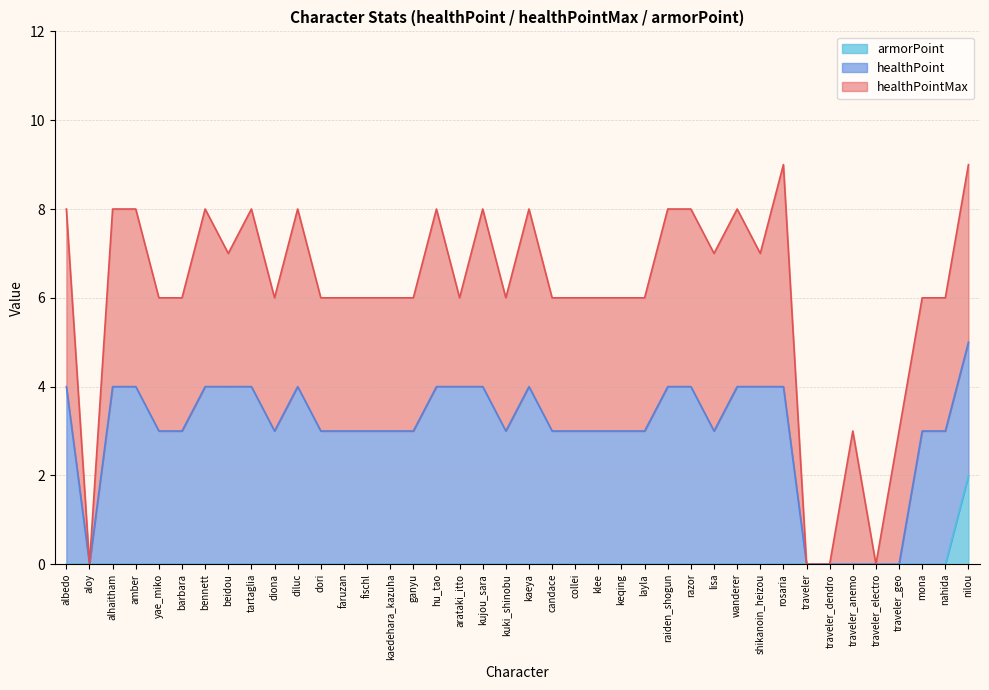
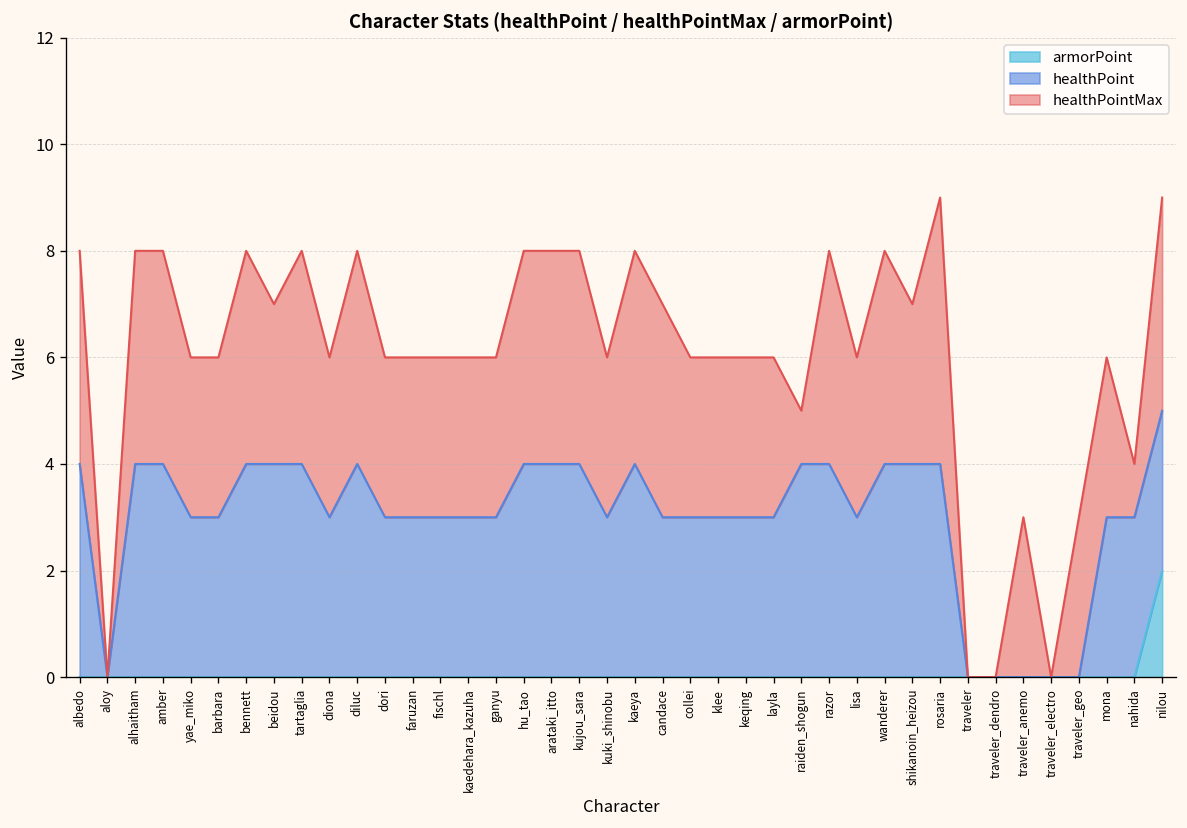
  {
    "healthPointMax": {
      "albedo": 4,
      "alhaitham": 4,
      "amber": 4,
      "yae_miko": 3,
      "barbara": 3,
      "bennett": 4,
      "beidou": 3,
      "tartaglia": 4,
      "diona": 3,
      "diluc": 4,
      "dori": 3,
      "faruzan": 3,
      "fischl": 3,
      "kaedehara_kazuha": 3,
      "ganyu": 3,
      "hu_tao": 4,
-     "arataki_itto": 2,
+     "arataki_itto": 4,
      "kujou_sara": 4,
      "kuki_shinobu": 3,
      "kaeya": 4,
-     "candace": 3,
+     "candace": 4,
      "collei": 3,
      "klee": 3,
      "keqing": 3,
      "layla": 3,
-     "raiden_shogun": 4,
+     "raiden_shogun": 1,
      "razor": 4,
-     "lisa": 4,
+     "lisa": 3,
      "wanderer": 4,
      "shikanoin_heizou": 3,
      "rosaria": 5,
      "traveler_anemo": 3,
      "traveler_geo": 3,
      "mona": 3,
-     "nahida": 3,
+     "nahida": 1,
      "nilou": 4
    }
  }
